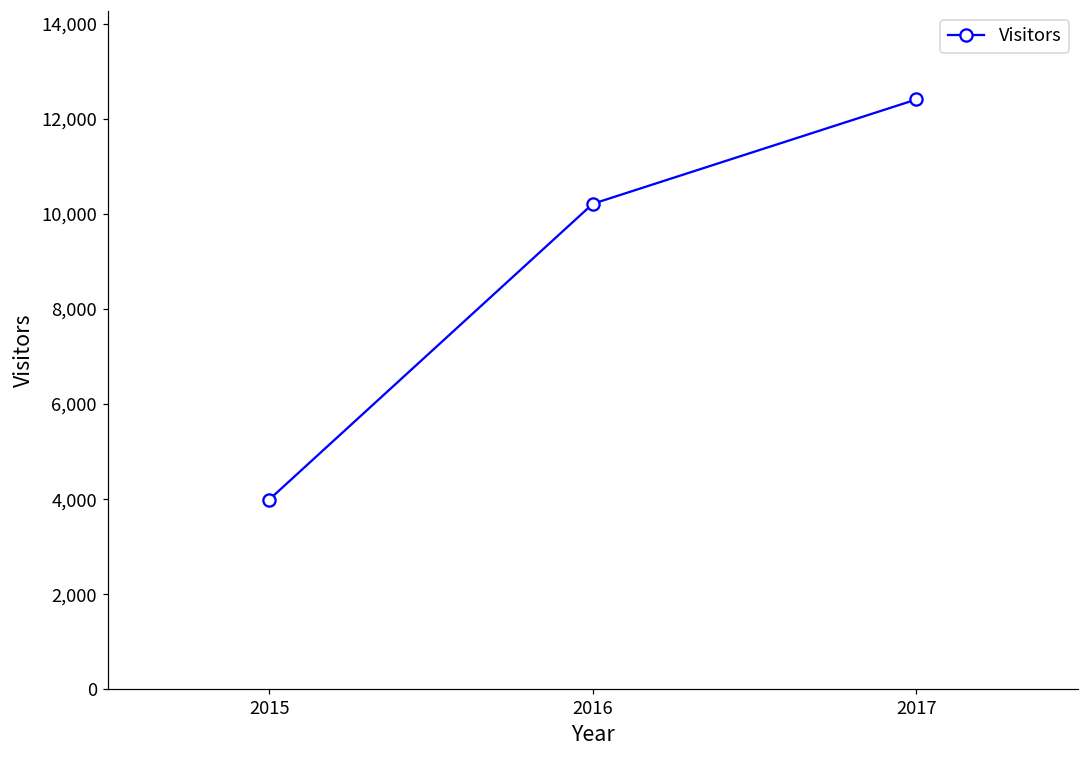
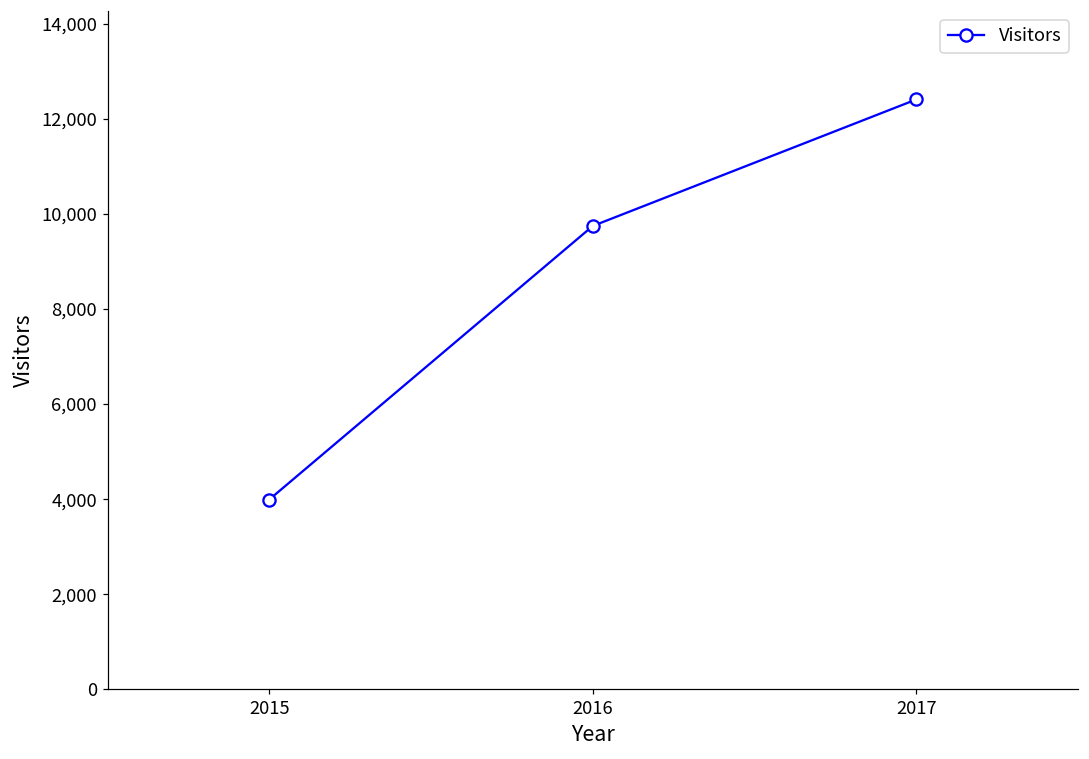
  {
    "2015": "4,000",
-   "2016": "10,200",
+   "2016": "9,700",
    "2017": "12,400"
  }
